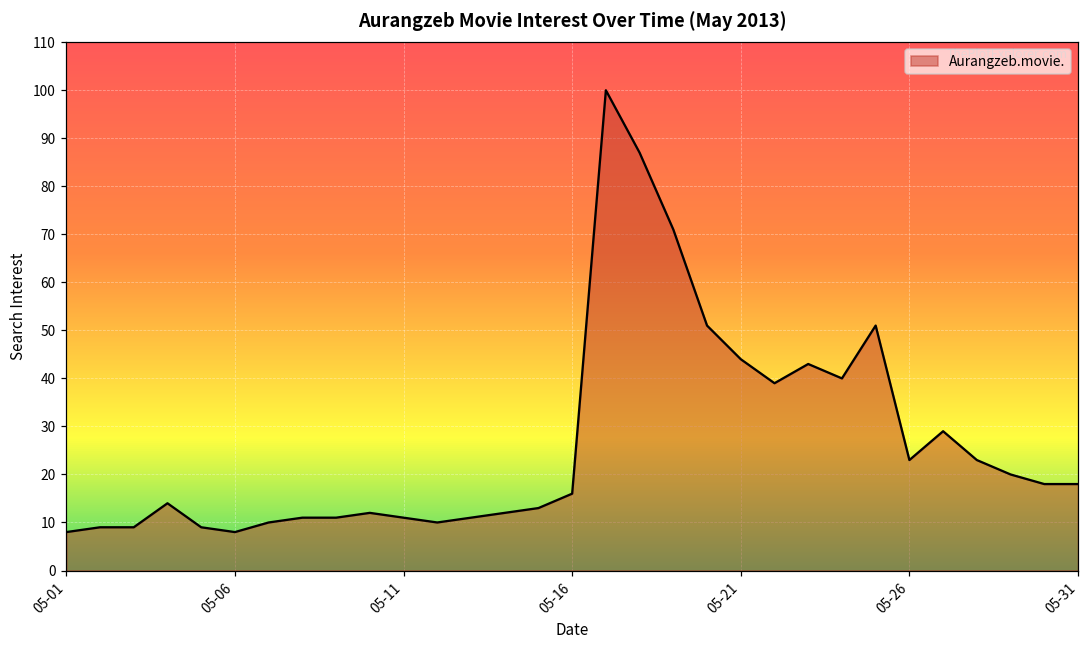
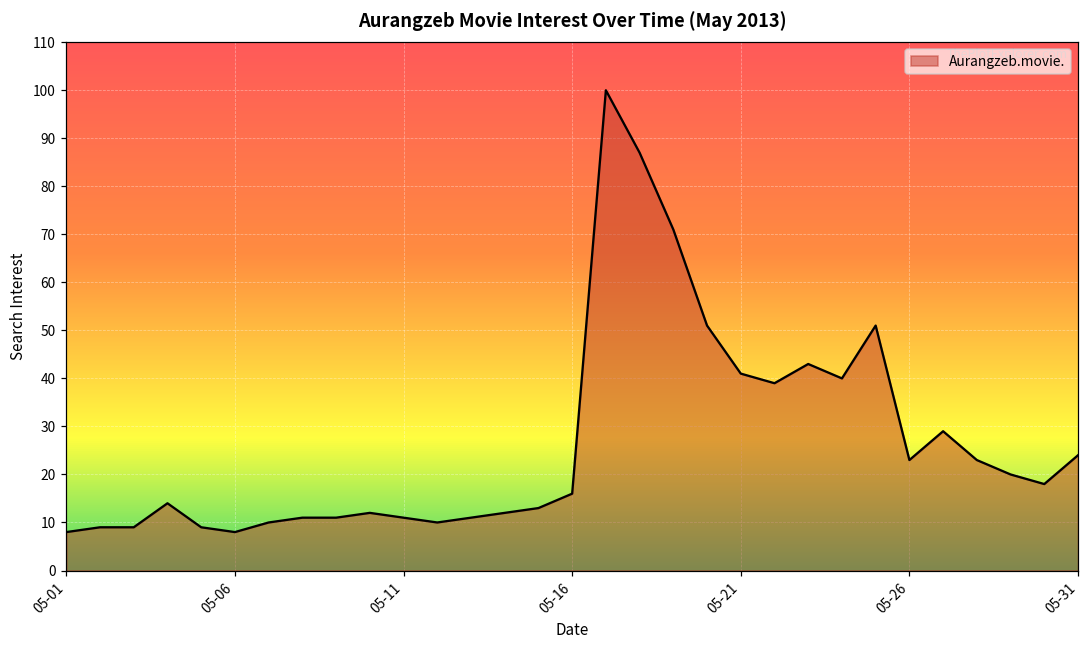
  {
    "05-01": 8,
    "05-06": 8,
    "05-11": 11,
    "05-16": 16,
-   "05-21": 44,
+   "05-21": 41,
    "05-26": 23,
-   "05-31": 18
+   "05-31": 24
  }
